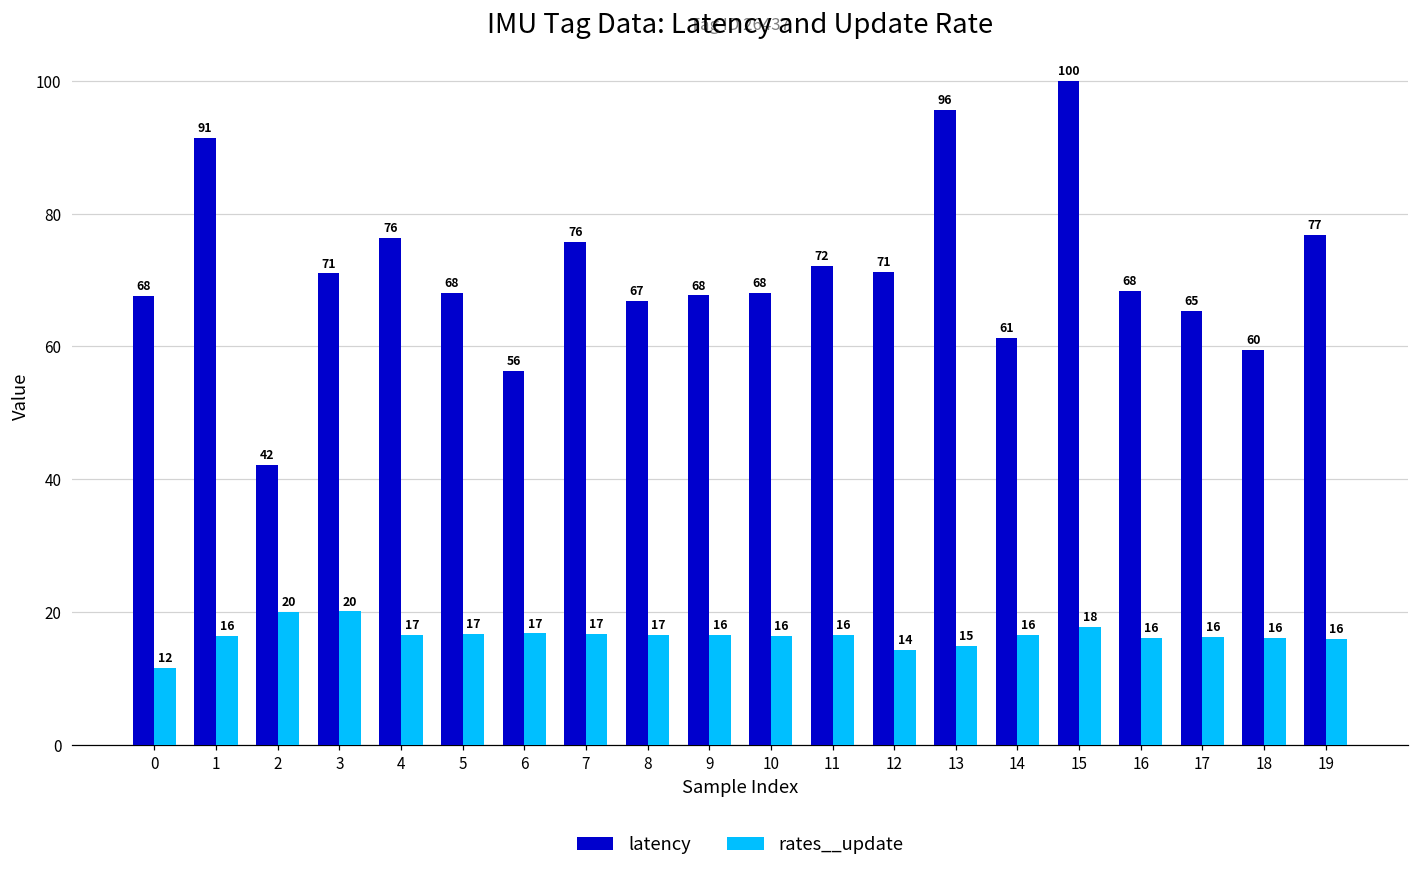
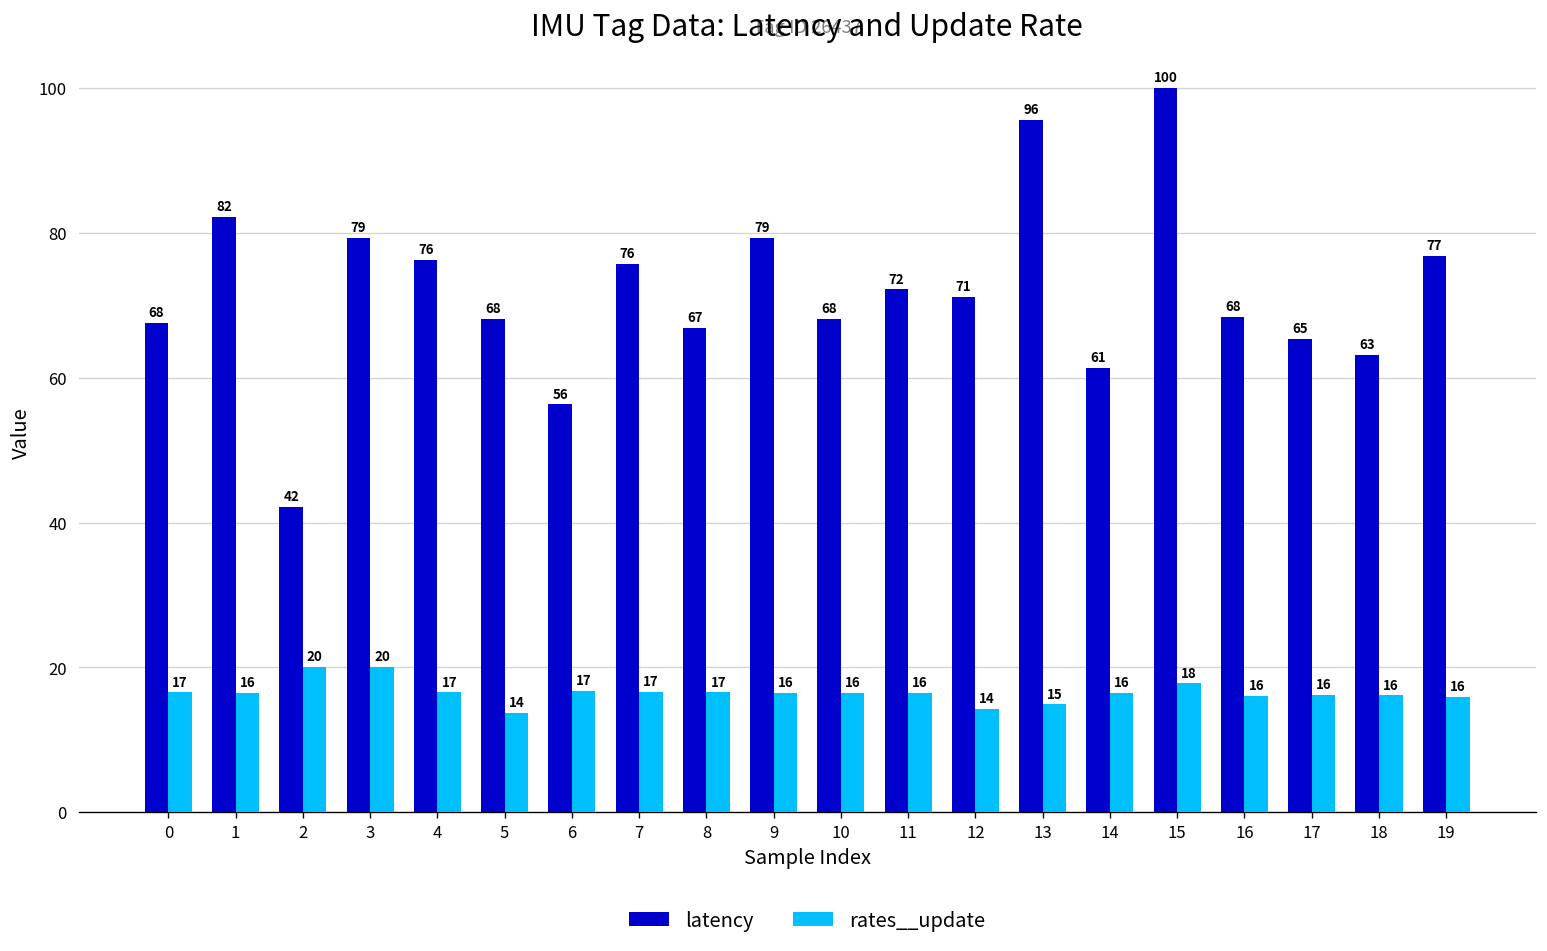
  {
    "latency": {
      "0": 68,
-     "1": 91,
+     "1": 82,
      "2": 42,
-     "3": 71,
+     "3": 79,
      "4": 76,
      "5": 68,
      "6": 56,
      "7": 76,
      "8": 67,
-     "9": 68,
+     "9": 79,
      "10": 68,
      "11": 72,
      "12": 71,
      "13": 96,
      "14": 61,
      "15": 100,
      "16": 68,
      "17": 65,
-     "18": 60,
+     "18": 63,
      "19": 77
    },
    "rates__update": {
-     "0": 12,
+     "0": 17,
      "1": 16,
      "2": 20,
      "3": 20,
      "4": 17,
-     "5": 17,
+     "5": 14,
      "6": 17,
      "7": 17,
      "8": 17,
      "9": 16,
      "10": 16,
      "11": 16,
      "12": 14,
      "13": 15,
      "14": 16,
      "15": 18,
      "16": 16,
      "17": 16,
      "18": 16,
      "19": 16
    }
  }
